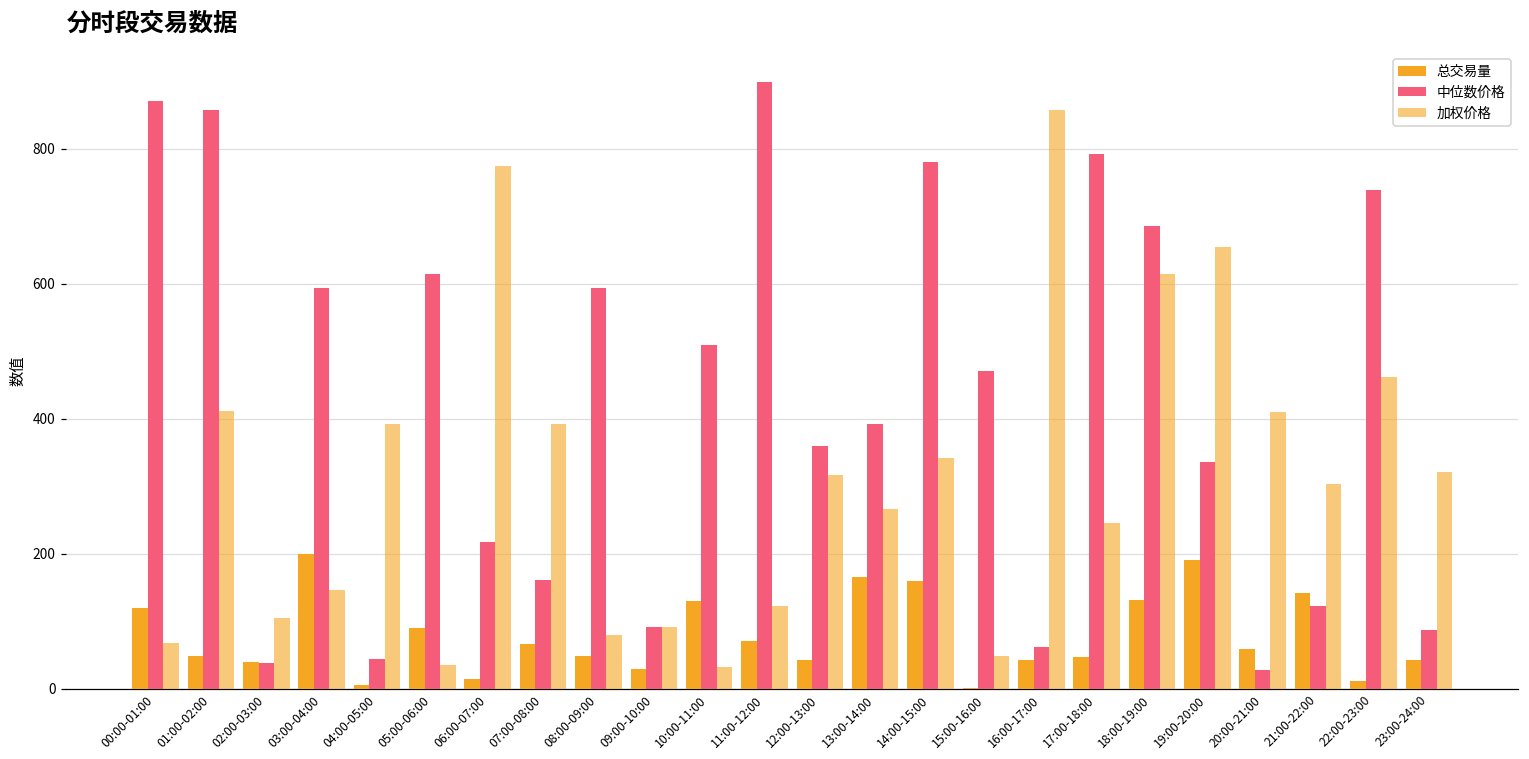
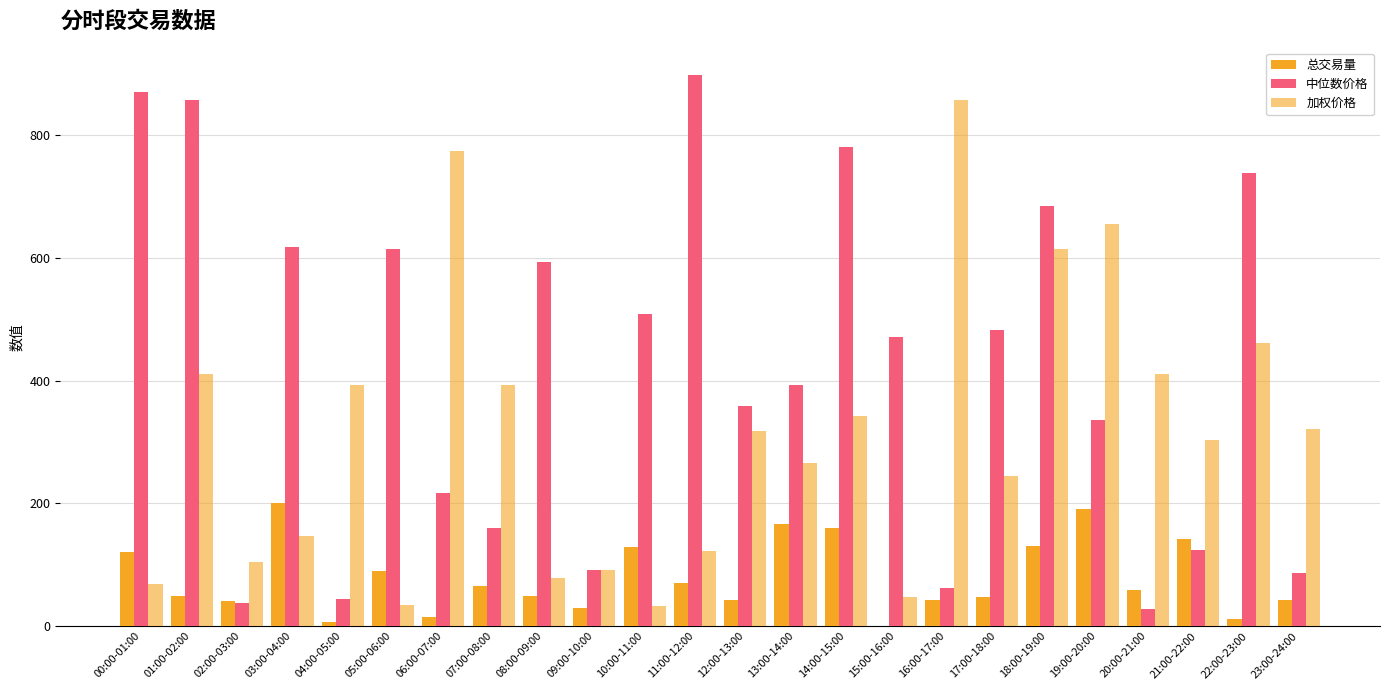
  {
    "中位数价格": {
      "00:00-01:00": 870,
      "01:00-02:00": 860,
      "02:00-03:00": 40,
-     "03:00-04:00": 590,
+     "03:00-04:00": 620,
      "04:00-05:00": 40,
      "05:00-06:00": 610,
      "06:00-07:00": 220,
      "07:00-08:00": 160,
      "08:00-09:00": 590,
      "09:00-10:00": 90,
      "10:00-11:00": 510,
      "11:00-12:00": 900,
      "12:00-13:00": 360,
      "13:00-14:00": 390,
      "14:00-15:00": 780,
      "15:00-16:00": 470,
      "16:00-17:00": 60,
-     "17:00-18:00": 790,
+     "17:00-18:00": 480,
      "18:00-19:00": 680,
      "19:00-20:00": 340,
      "20:00-21:00": 30,
      "21:00-22:00": 120,
      "22:00-23:00": 740,
      "23:00-24:00": 90
    }
  }
